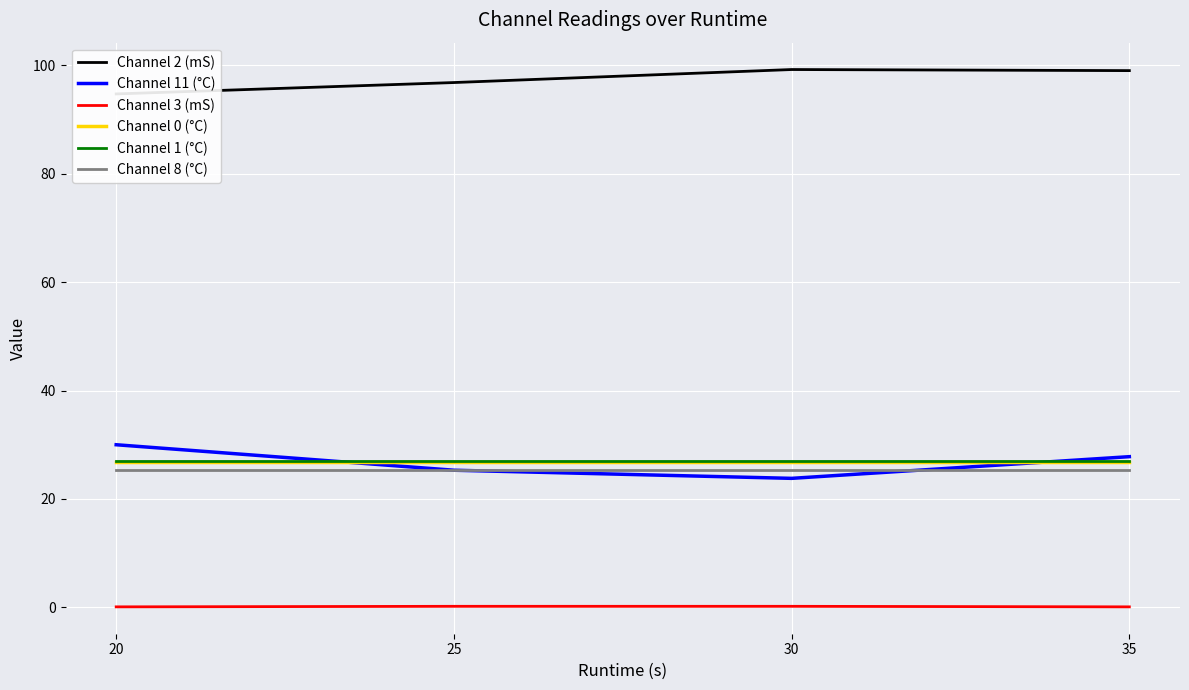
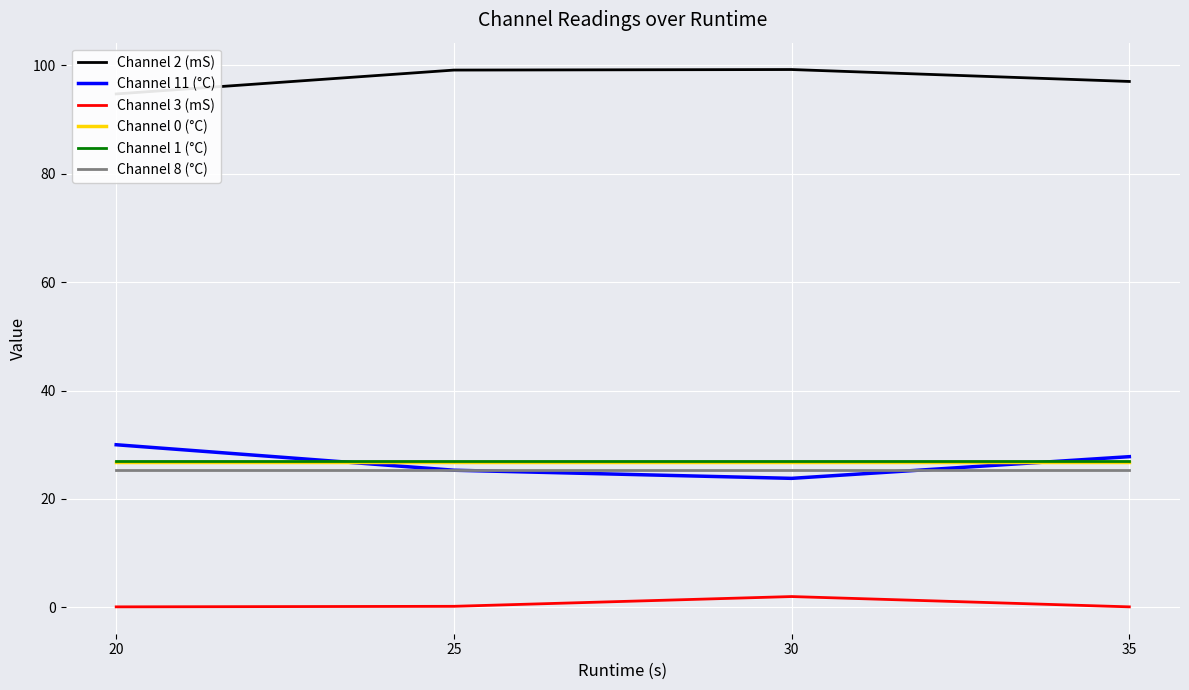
  {
    "Channel 2 (mS)": {
-     "25": 97,
+     "25": 99,
      "30": 99,
-     "35": 99
+     "35": 97
    },
    "Channel 11 (°C)": {
      "20": 30,
      "30": 24,
      "35": 28
    },
    "Channel 3 (mS)": {
      "20": 0,
      "25": 0,
-     "30": 0,
+     "30": 2,
      "35": 0
    },
    "Channel 8 (°C)": {
      "20": 25,
      "30": 25,
      "35": 25
    }
  }
